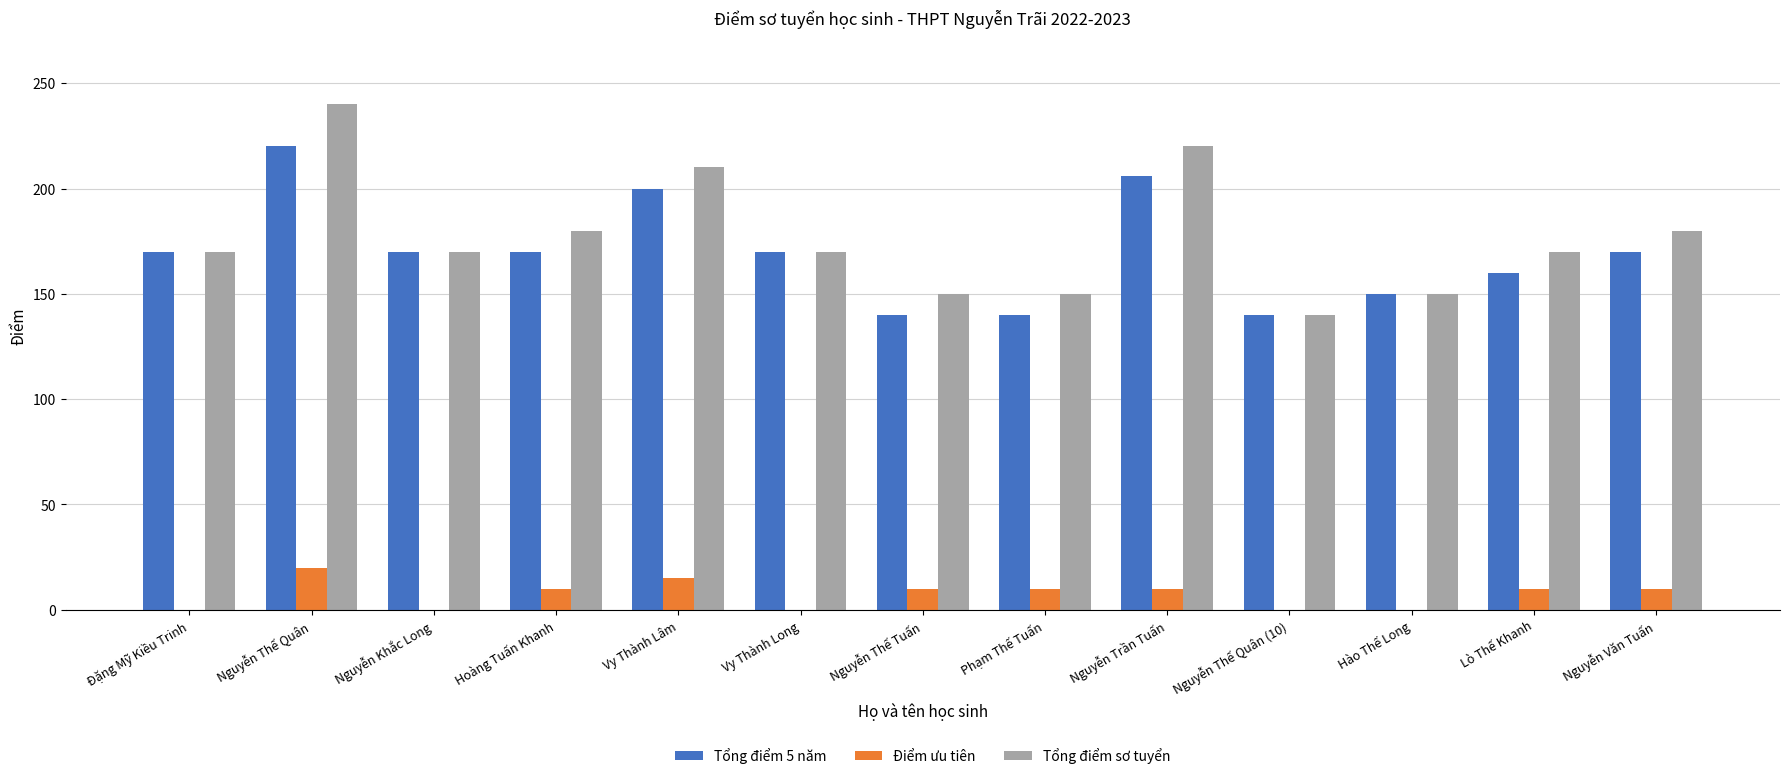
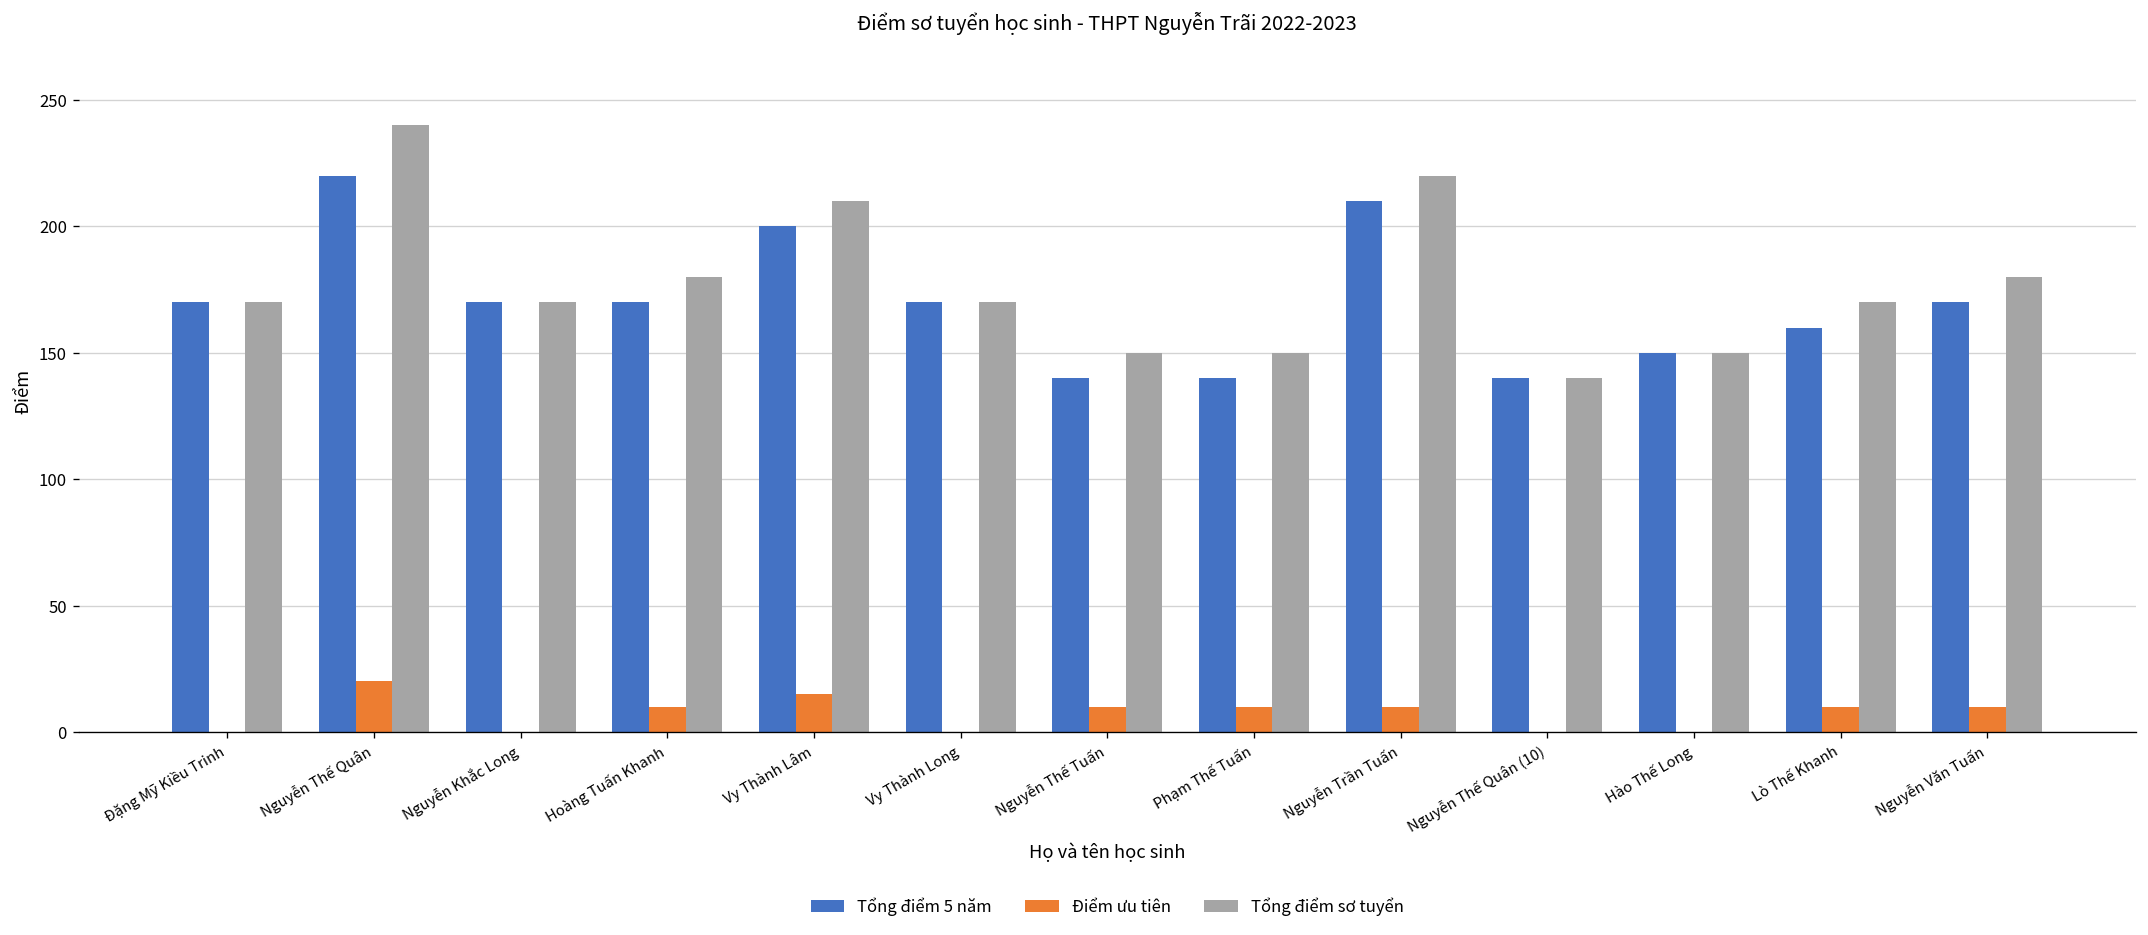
  {
    "Tổng điểm 5 năm": {
      "Đặng Mỹ Kiều Trinh": 170,
      "Nguyễn Thế Quân": 220,
      "Nguyễn Khắc Long": 170,
      "Hoàng Tuấn Khanh": 170,
      "Vy Thành Lâm": 200,
      "Vy Thành Long": 170,
      "Nguyễn Thế Tuấn": 140,
      "Phạm Thế Tuấn": 140,
-     "Nguyễn Trần Tuấn": 206,
+     "Nguyễn Trần Tuấn": 210,
      "Nguyễn Thế Quân (10)": 140,
      "Hào Thế Long": 150,
      "Lò Thế Khanh": 160,
      "Nguyễn Văn Tuấn": 170
    },
    "Điểm ưu tiên": {
      "Đặng Mỹ Kiều Trinh": 0,
      "Nguyễn Thế Quân": 20,
      "Nguyễn Khắc Long": 0,
      "Hoàng Tuấn Khanh": 10,
      "Vy Thành Lâm": 15,
      "Vy Thành Long": 0,
      "Nguyễn Thế Tuấn": 10,
      "Phạm Thế Tuấn": 10,
      "Nguyễn Trần Tuấn": 10,
      "Nguyễn Thế Quân (10)": 0,
      "Hào Thế Long": 0,
      "Lò Thế Khanh": 10,
      "Nguyễn Văn Tuấn": 10
    },
    "Tổng điểm sơ tuyển": {
      "Đặng Mỹ Kiều Trinh": 170,
      "Nguyễn Thế Quân": 240,
      "Nguyễn Khắc Long": 170,
      "Hoàng Tuấn Khanh": 180,
      "Vy Thành Lâm": 210,
      "Vy Thành Long": 170,
      "Nguyễn Thế Tuấn": 150,
      "Phạm Thế Tuấn": 150,
      "Nguyễn Trần Tuấn": 220,
      "Nguyễn Thế Quân (10)": 140,
      "Hào Thế Long": 150,
      "Lò Thế Khanh": 170,
      "Nguyễn Văn Tuấn": 180
    }
  }
